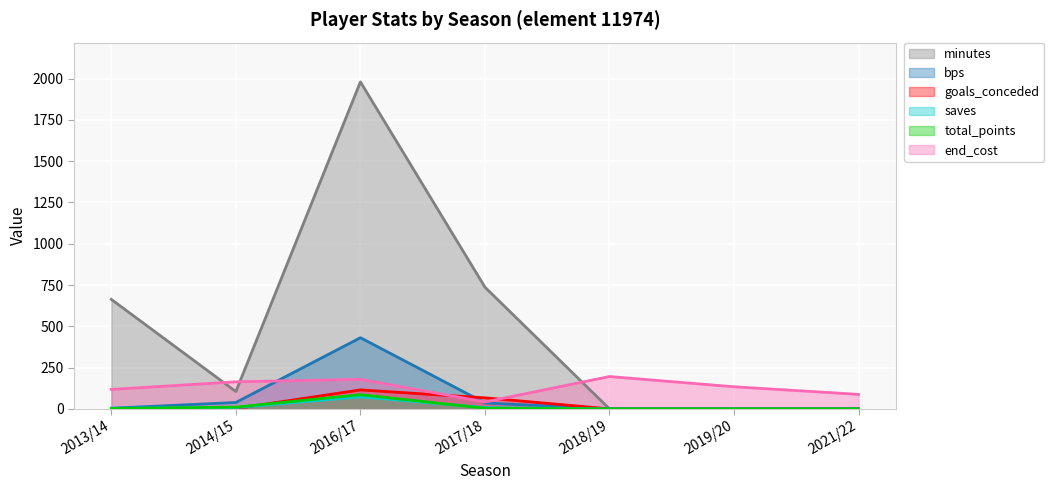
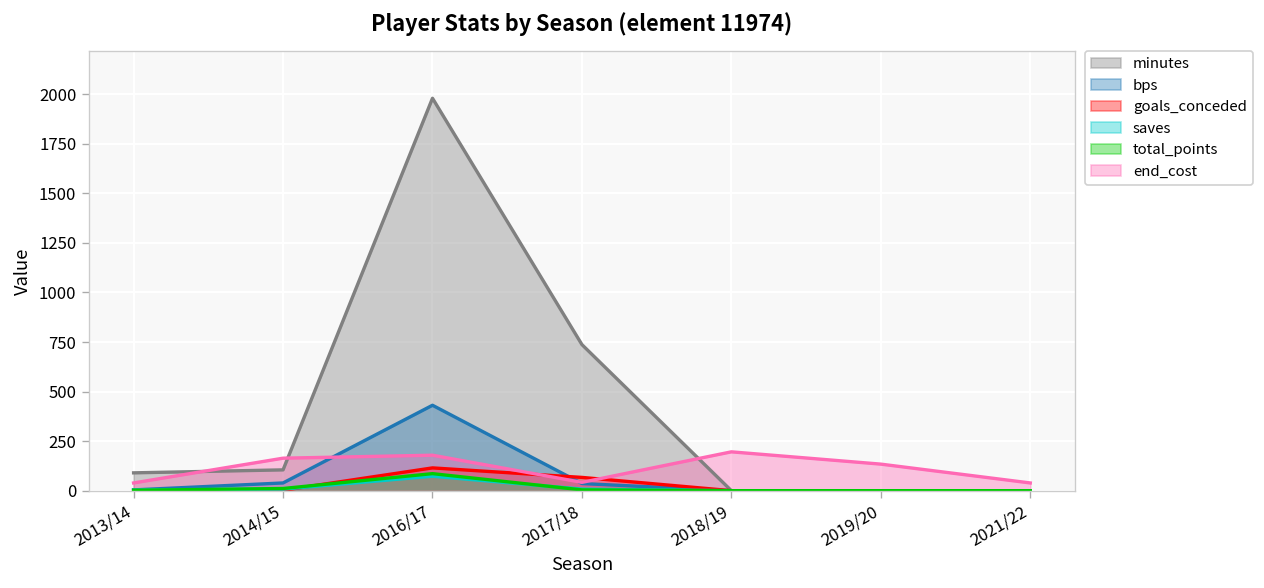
  {
    "minutes": {
-     "2013/14": 660,
+     "2013/14": 90,
      "2014/15": 110,
      "2016/17": 1980,
      "2017/18": 740
    },
    "goals_conceded": {
      "2016/17": 120,
      "2017/18": 70
    },
    "end_cost": {
-     "2013/14": 120,
+     "2013/14": 40,
      "2014/15": 160,
      "2016/17": 180,
      "2018/19": 200,
      "2019/20": 130,
-     "2021/22": 90
+     "2021/22": 40
    }
  }
